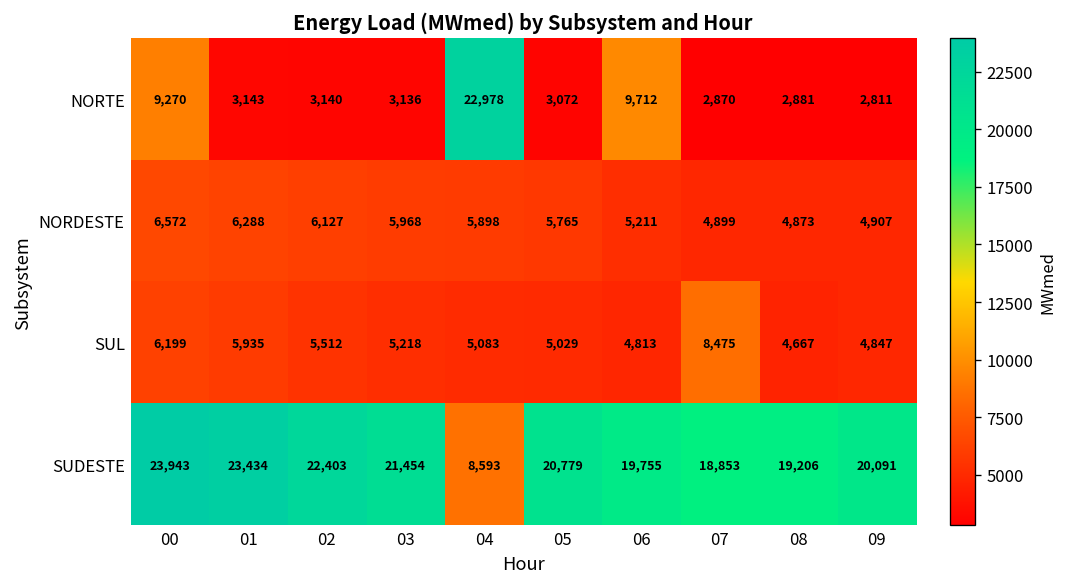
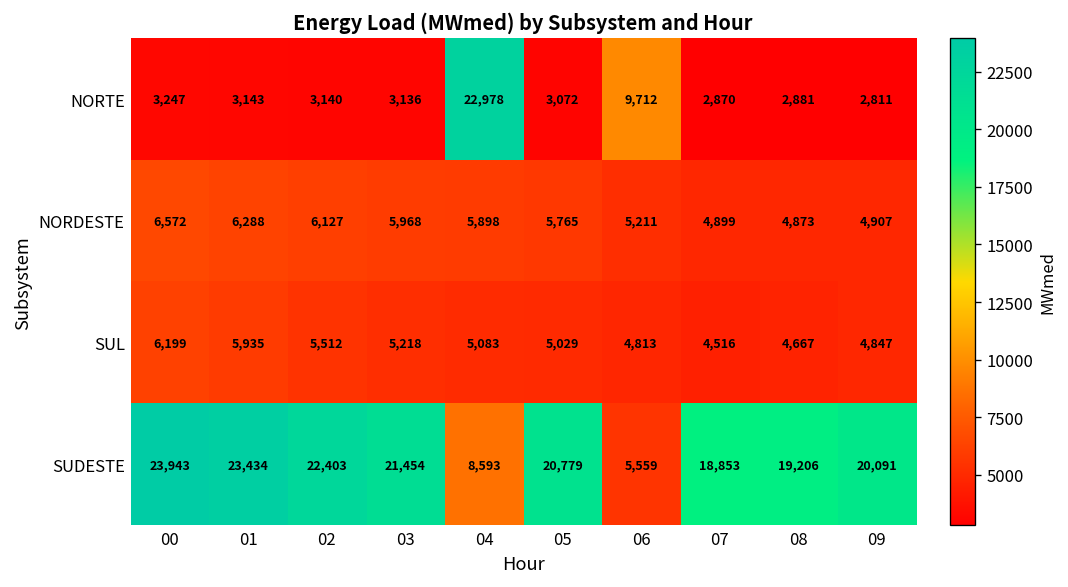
  {
    "NORTE": {
-     "00": "9,270",
+     "00": "3,247",
      "01": "3,143",
      "02": "3,140",
      "03": "3,136",
      "04": "22,978",
      "05": "3,072",
      "06": "9,712",
      "07": "2,870",
      "08": "2,881",
      "09": "2,811"
    },
    "NORDESTE": {
      "00": "6,572",
      "01": "6,288",
      "02": "6,127",
      "03": "5,968",
      "04": "5,898",
      "05": "5,765",
      "06": "5,211",
      "07": "4,899",
      "08": "4,873",
      "09": "4,907"
    },
    "SUL": {
      "00": "6,199",
      "01": "5,935",
      "02": "5,512",
      "03": "5,218",
      "04": "5,083",
      "05": "5,029",
      "06": "4,813",
-     "07": "8,475",
+     "07": "4,516",
      "08": "4,667",
      "09": "4,847"
    },
    "SUDESTE": {
      "00": "23,943",
      "01": "23,434",
      "02": "22,403",
      "03": "21,454",
      "04": "8,593",
      "05": "20,779",
-     "06": "19,755",
+     "06": "5,559",
      "07": "18,853",
      "08": "19,206",
      "09": "20,091"
    }
  }
